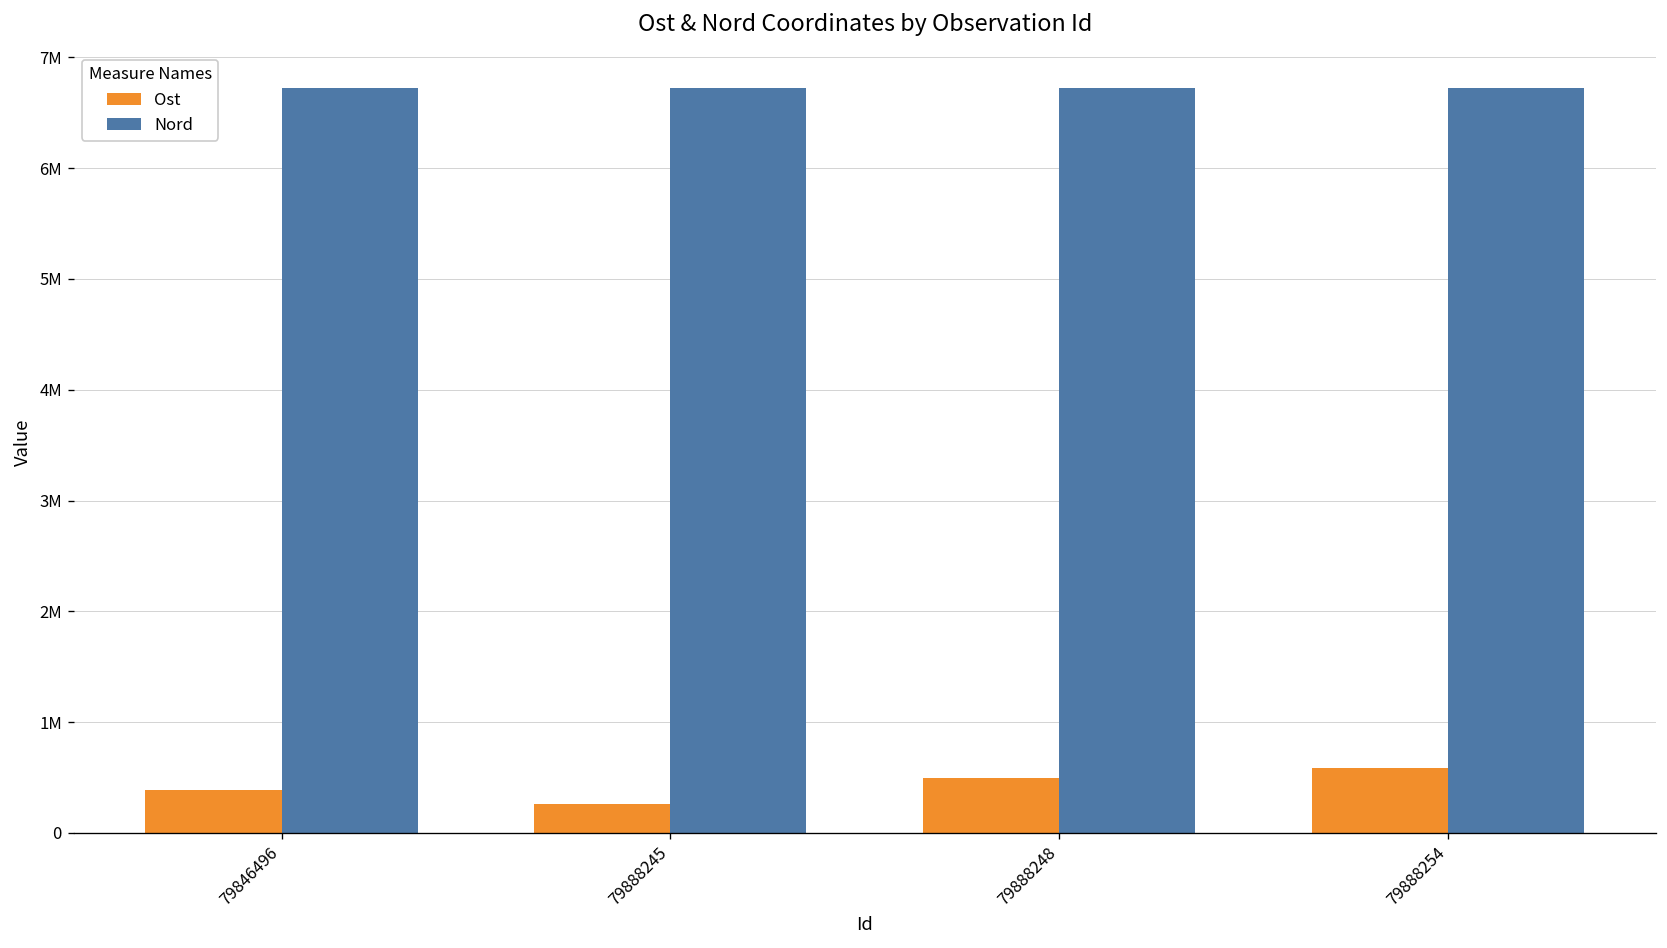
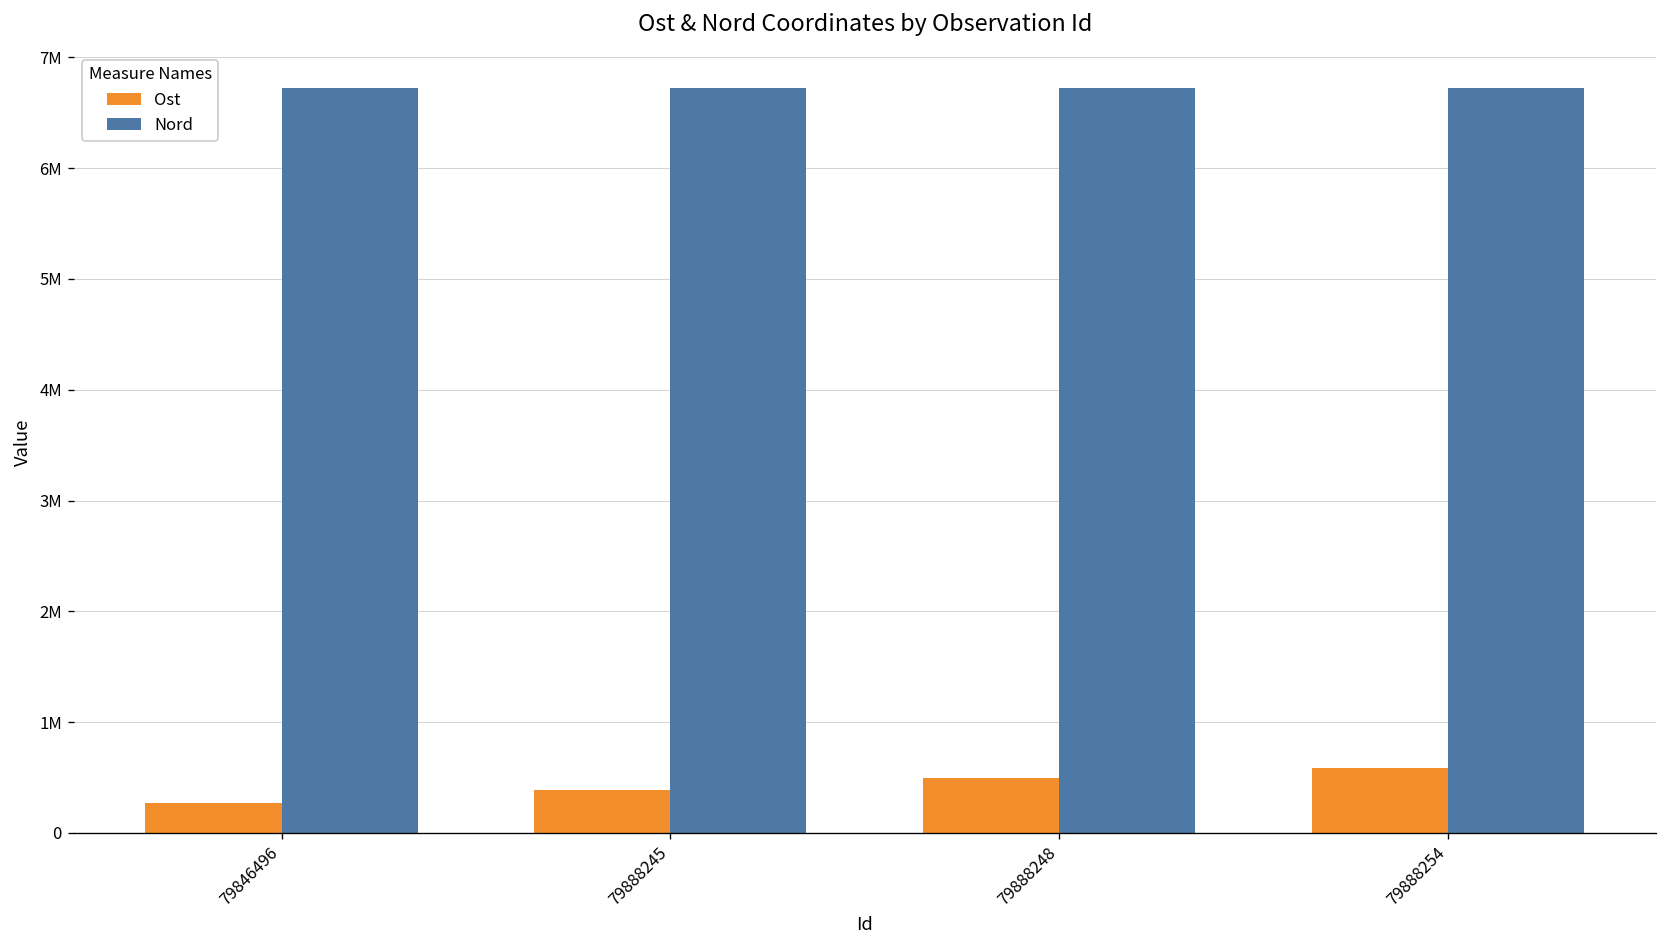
  {
    "Ost": {
-     "79846496": 400000,
-     "79888245": 300000,
+     "79846496": 300000,
+     "79888245": 400000,
      "79888248": 500000,
      "79888254": 600000
    },
    "Nord": {
      "79846496": 6700000,
      "79888245": 6700000,
      "79888248": 6700000,
      "79888254": 6700000
    }
  }
